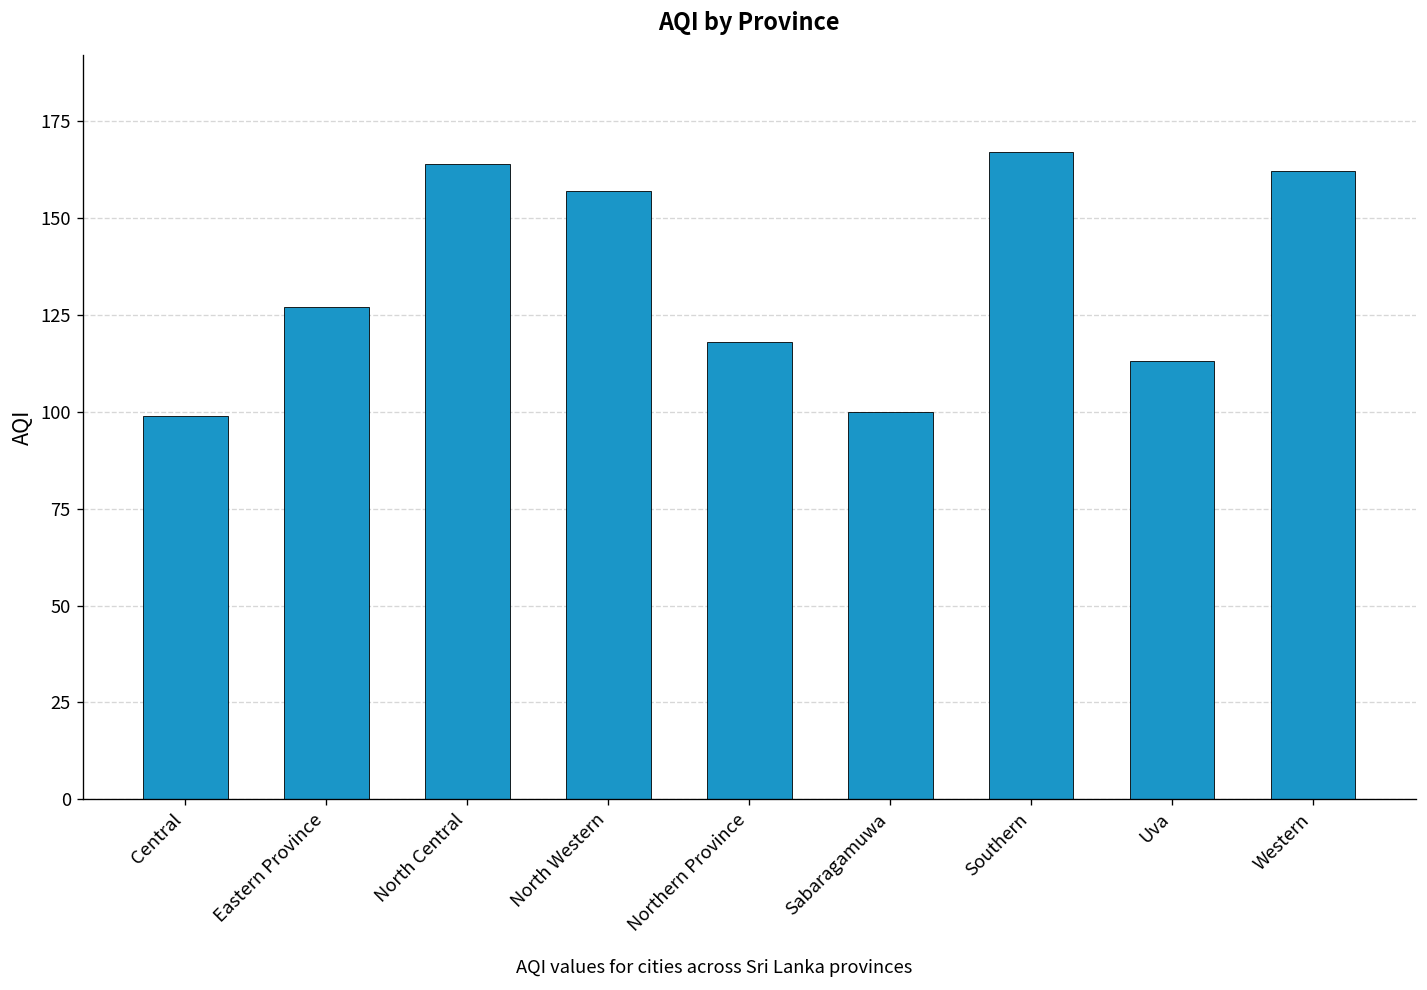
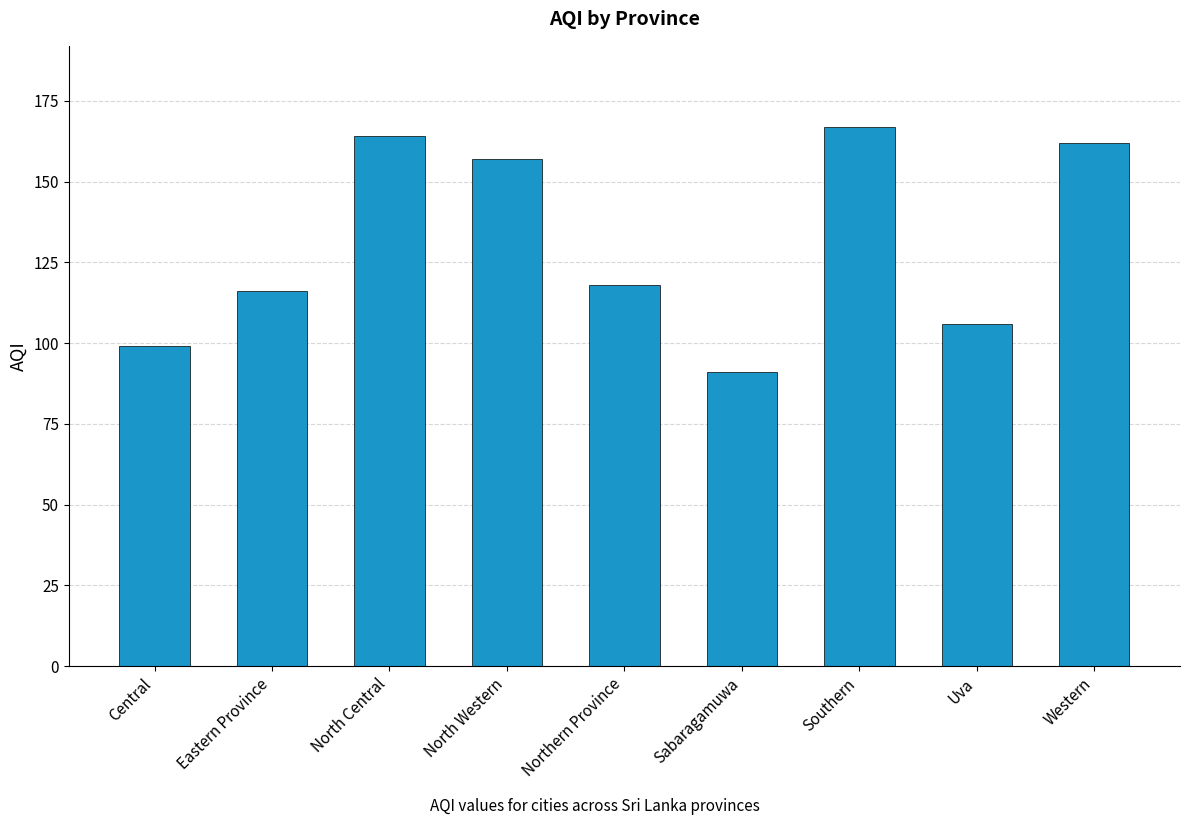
  {
    "Central": 99,
-   "Eastern Province": 127,
+   "Eastern Province": 116,
    "North Central": 164,
    "North Western": 157,
    "Northern Province": 118,
-   "Sabaragamuwa": 100,
+   "Sabaragamuwa": 91,
    "Southern": 167,
-   "Uva": 113,
+   "Uva": 106,
    "Western": 162
  }
